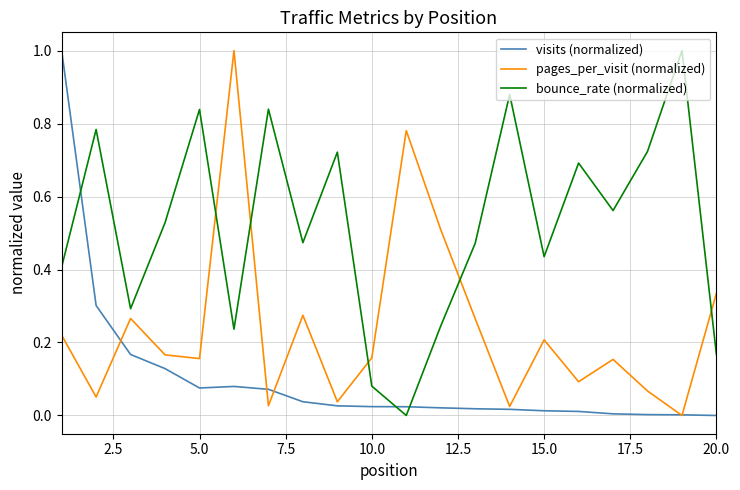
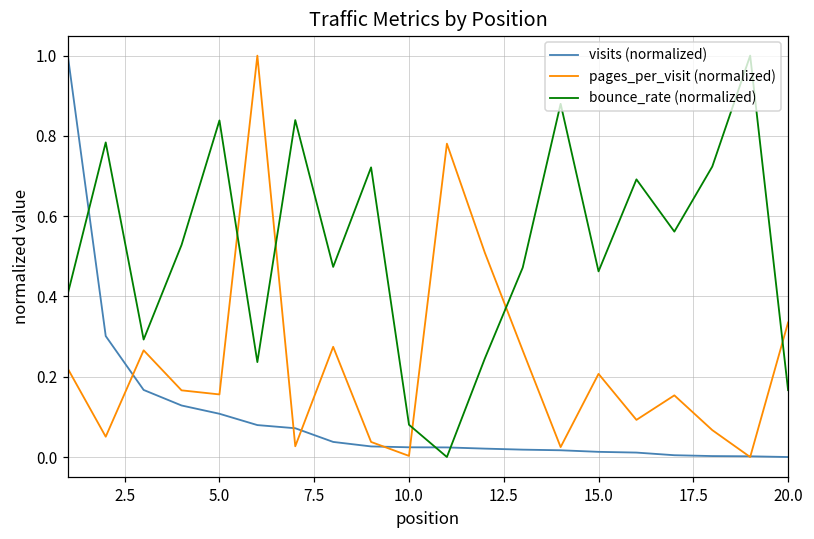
  {
    "visits (normalized)": {
-     "5.0": 0.08,
+     "5.0": 0.11,
      "10.0": 0.02,
      "15.0": 0.01,
      "20.0": 0.00
    },
    "pages_per_visit (normalized)": {
      "5.0": 0.16,
-     "10.0": 0.16,
+     "10.0": 0.00,
      "15.0": 0.21,
      "20.0": 0.34
    },
    "bounce_rate (normalized)": {
      "5.0": 0.84,
      "10.0": 0.08,
-     "15.0": 0.44,
+     "15.0": 0.46,
      "20.0": 0.17
    }
  }
